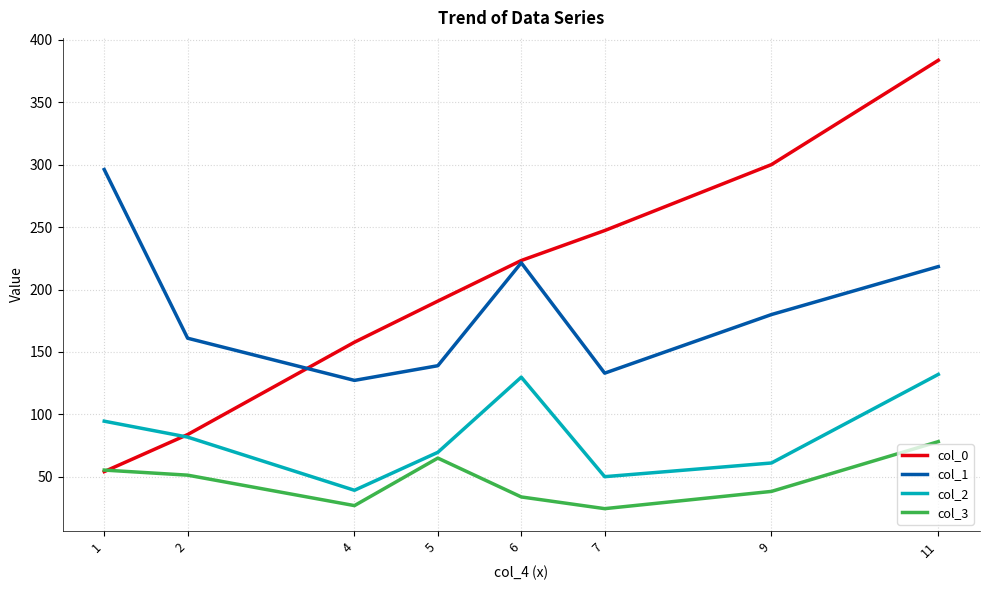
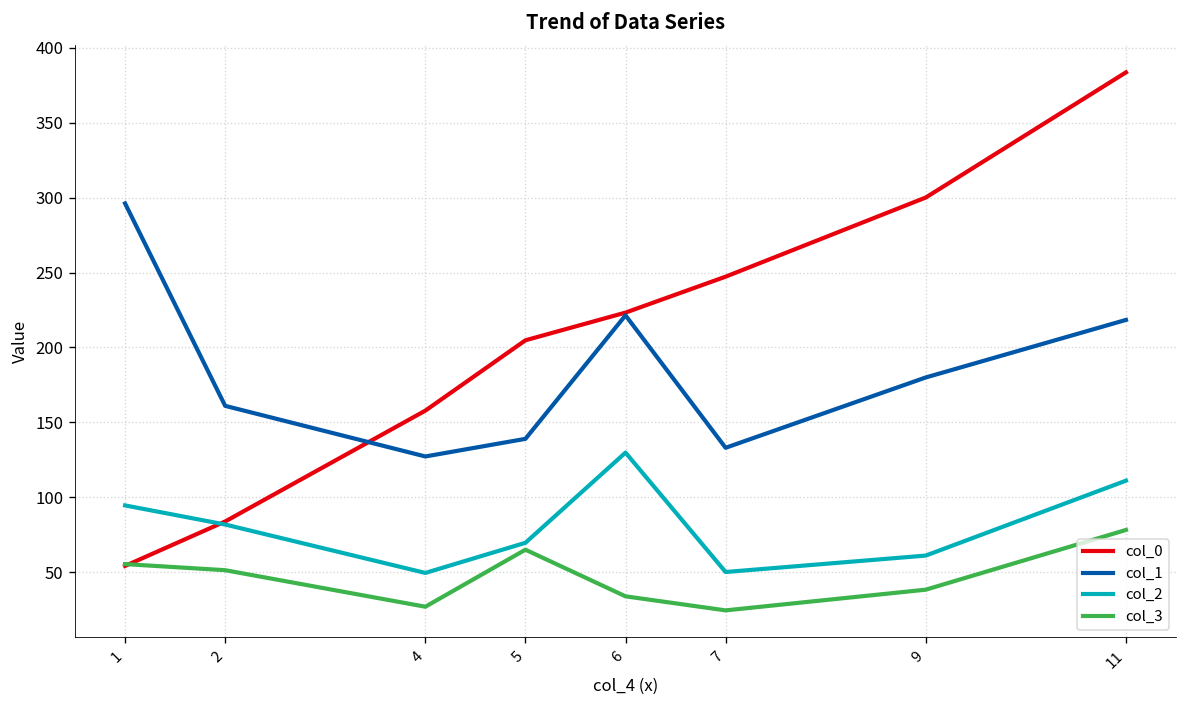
  {
    "col_0": {
      "4": 158,
-     "5": 191,
+     "5": 205,
      "7": 247,
      "9": 300,
      "11": 384
    },
    "col_1": {
      "1": 296,
      "2": 161,
      "4": 127,
      "5": 139,
      "7": 133,
      "9": 180,
      "11": 218
    },
    "col_2": {
      "1": 94,
-     "4": 39,
+     "4": 49,
      "5": 70,
      "6": 130,
      "7": 50,
      "9": 61,
-     "11": 132
+     "11": 111
    },
    "col_3": {
      "2": 51,
      "4": 27,
      "5": 65,
      "6": 34,
      "7": 24,
      "9": 38,
      "11": 78
    }
  }
